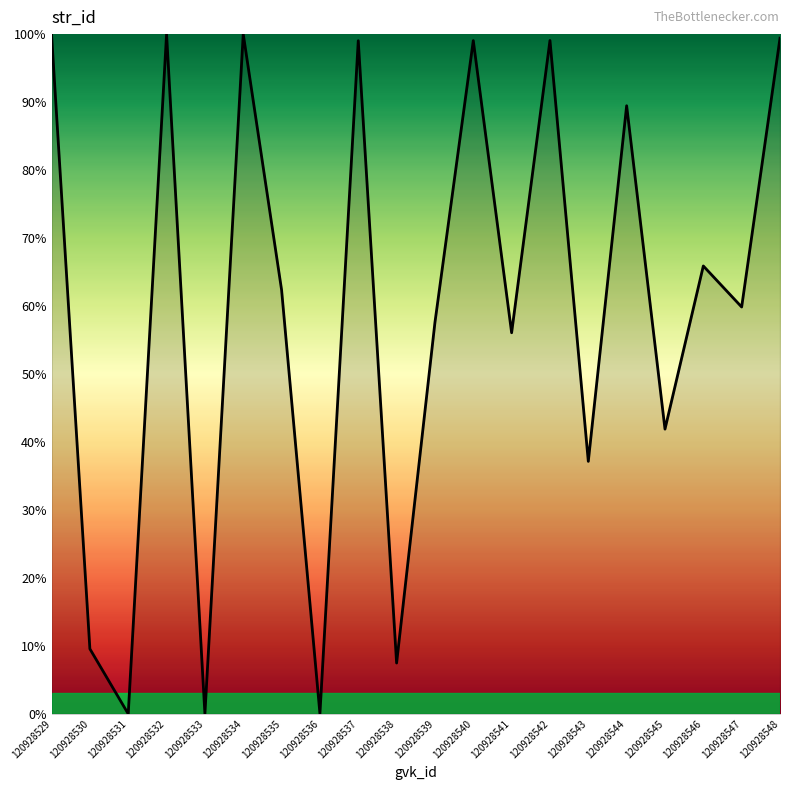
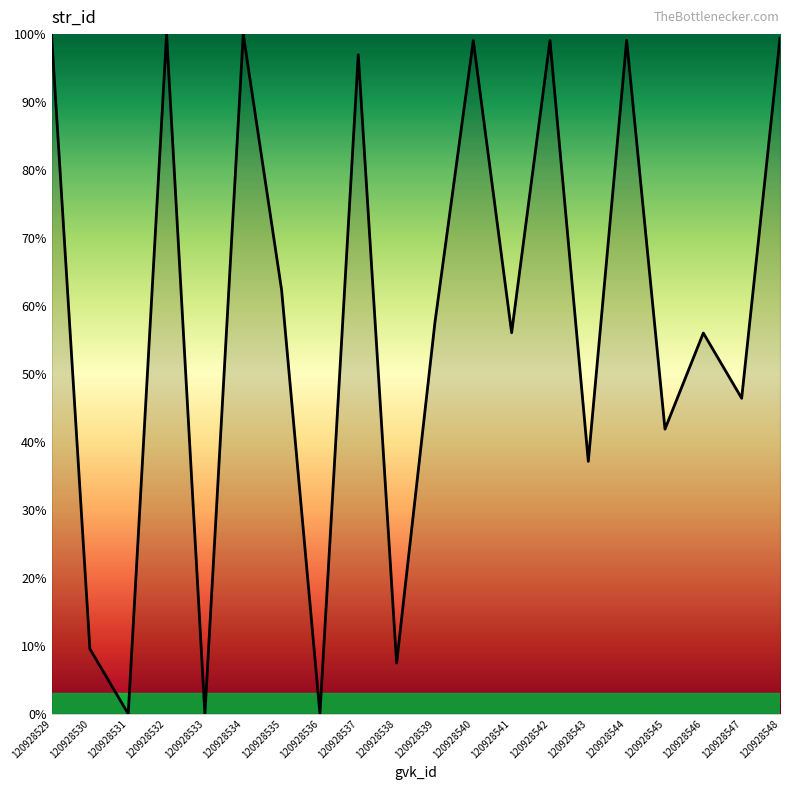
  {
    "120928529": "100%",
    "120928530": "10%",
    "120928532": "100%",
    "120928534": "100%",
    "120928535": "62%",
-   "120928537": "99%",
+   "120928537": "97%",
    "120928538": "7%",
    "120928539": "58%",
    "120928540": "99%",
    "120928541": "56%",
    "120928542": "99%",
    "120928543": "37%",
-   "120928544": "89%",
+   "120928544": "99%",
    "120928545": "42%",
-   "120928546": "66%",
-   "120928547": "60%",
+   "120928546": "56%",
+   "120928547": "46%",
    "120928548": "99%"
  }
